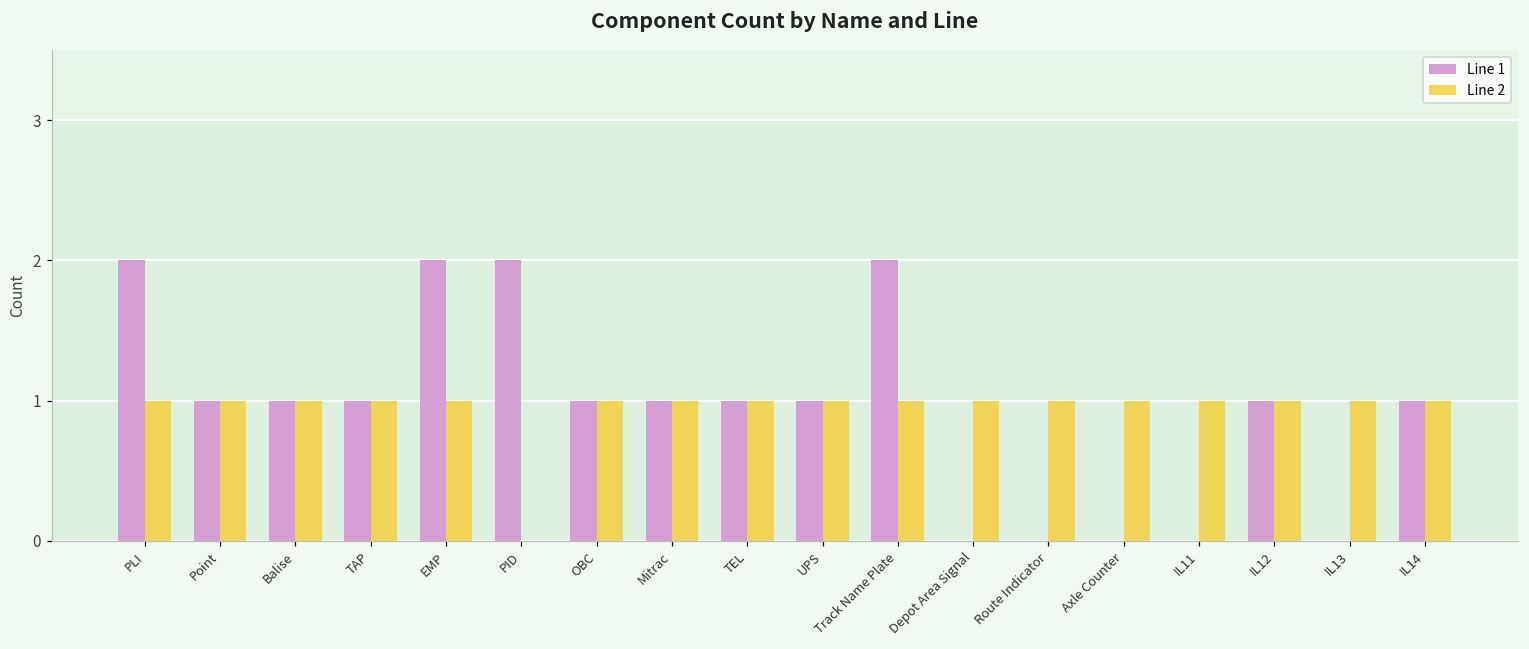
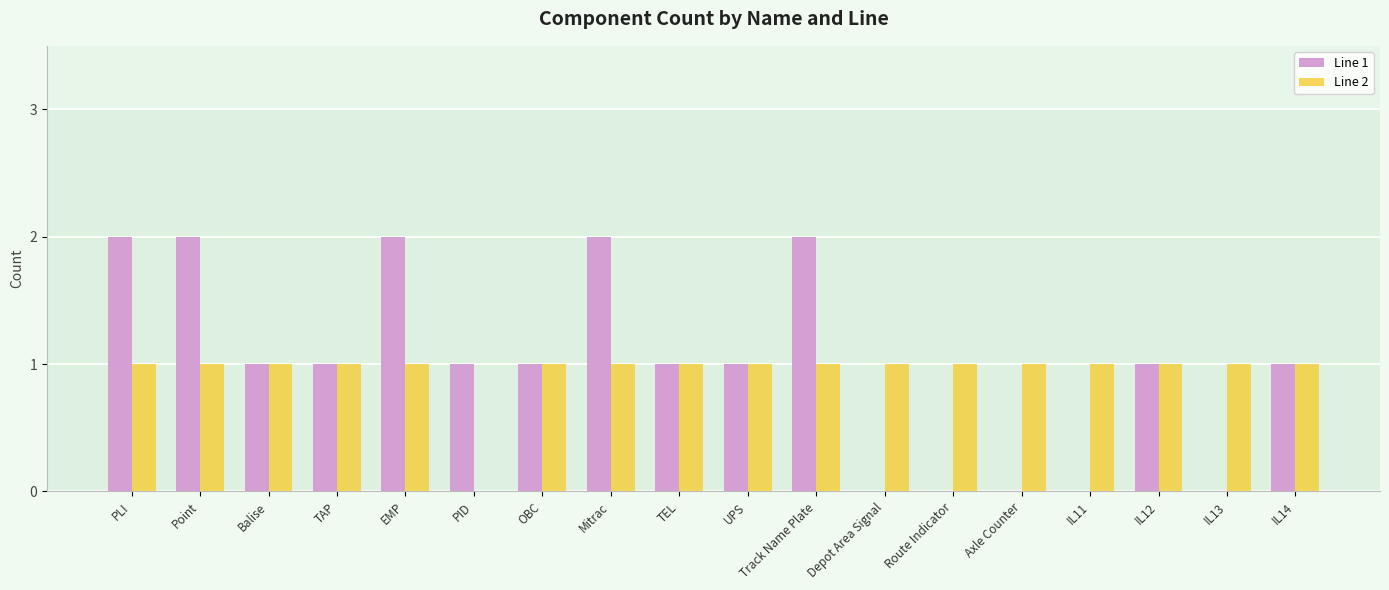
  {
    "Line 1": {
      "PLI": 2,
-     "Point": 1,
+     "Point": 2,
      "Balise": 1,
      "TAP": 1,
      "EMP": 2,
-     "PID": 2,
+     "PID": 1,
      "OBC": 1,
-     "Mitrac": 1,
+     "Mitrac": 2,
      "TEL": 1,
      "UPS": 1,
      "Track Name Plate": 2,
      "Depot Area Signal": 0,
      "Route Indicator": 0,
      "Axle Counter": 0,
      "IL11": 0,
      "IL12": 1,
      "IL13": 0,
      "IL14": 1
    },
    "Line 2": {
      "PLI": 1,
      "Point": 1,
      "Balise": 1,
      "TAP": 1,
      "EMP": 1,
      "PID": 0,
      "OBC": 1,
      "Mitrac": 1,
      "TEL": 1,
      "UPS": 1,
      "Track Name Plate": 1,
      "Depot Area Signal": 1,
      "Route Indicator": 1,
      "Axle Counter": 1,
      "IL11": 1,
      "IL12": 1,
      "IL13": 1,
      "IL14": 1
    }
  }
